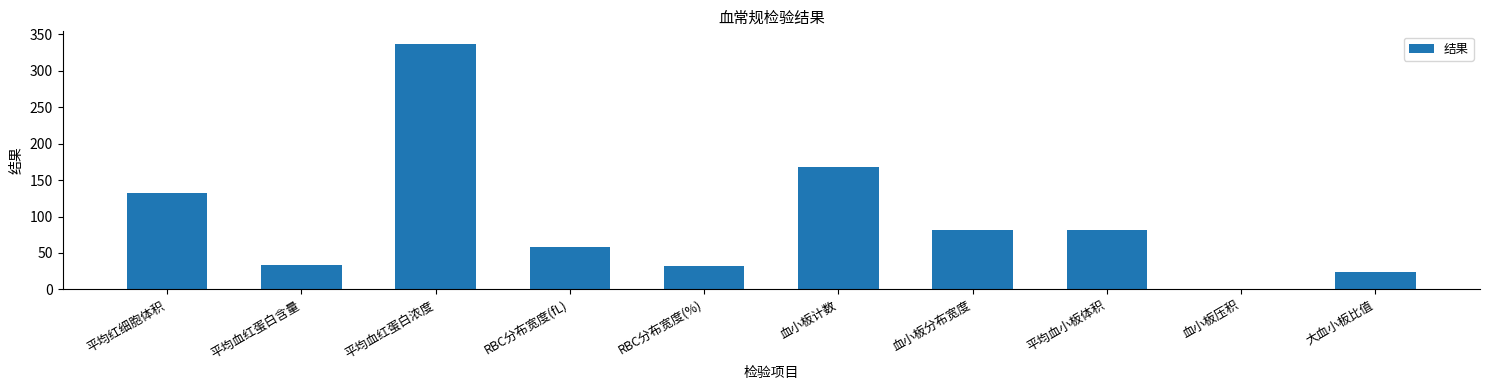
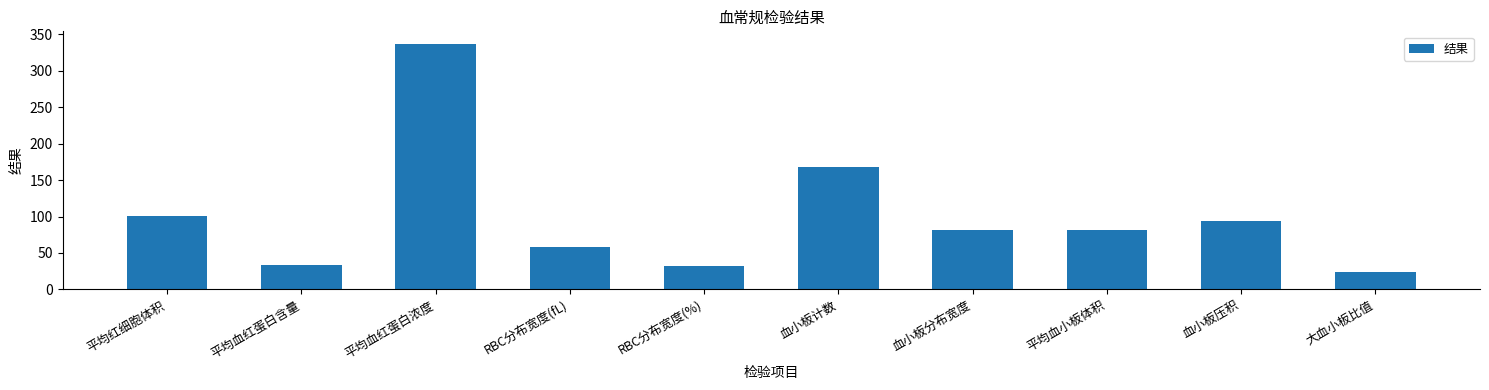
  {
-   "平均红细胞体积": 130,
+   "平均红细胞体积": 100,
    "平均血红蛋白含量": 30,
    "平均血红蛋白浓度": 340,
    "RBC分布宽度(fL)": 60,
    "RBC分布宽度(%)": 30,
    "血小板计数": 170,
    "血小板分布宽度": 80,
    "平均血小板体积": 80,
-   "血小板压积": 0,
+   "血小板压积": 90,
    "大血小板比值": 20
  }
